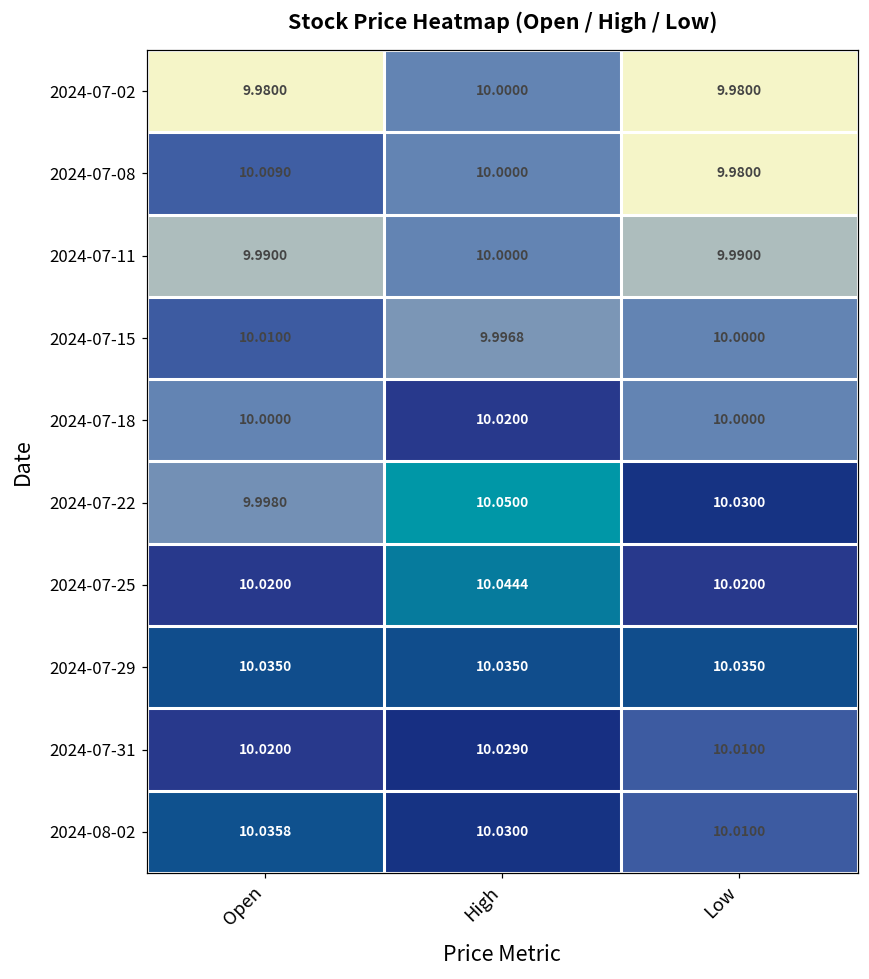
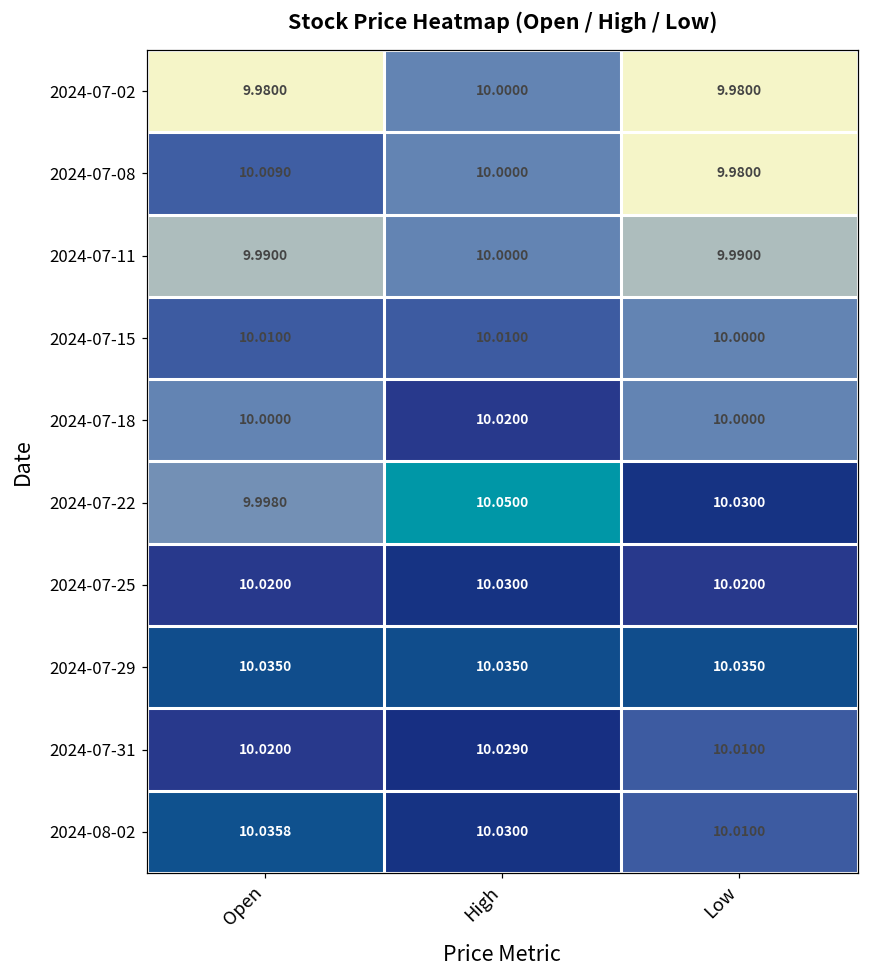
  {
    "2024-07-02": {
      "Open": 9.9800,
      "High": 10.0000,
      "Low": 9.9800
    },
    "2024-07-08": {
      "Open": 10.0090,
      "High": 10.0000,
      "Low": 9.9800
    },
    "2024-07-11": {
      "Open": 9.9900,
      "High": 10.0000,
      "Low": 9.9900
    },
    "2024-07-15": {
      "Open": 10.0100,
-     "High": 9.9968,
+     "High": 10.0100,
      "Low": 10.0000
    },
    "2024-07-18": {
      "Open": 10.0000,
      "High": 10.0200,
      "Low": 10.0000
    },
    "2024-07-22": {
      "Open": 9.9980,
      "High": 10.0500,
      "Low": 10.0300
    },
    "2024-07-25": {
      "Open": 10.0200,
-     "High": 10.0444,
+     "High": 10.0300,
      "Low": 10.0200
    },
    "2024-07-29": {
      "Open": 10.0350,
      "High": 10.0350,
      "Low": 10.0350
    },
    "2024-07-31": {
      "Open": 10.0200,
      "High": 10.0290,
      "Low": 10.0100
    },
    "2024-08-02": {
      "Open": 10.0358,
      "High": 10.0300,
      "Low": 10.0100
    }
  }
